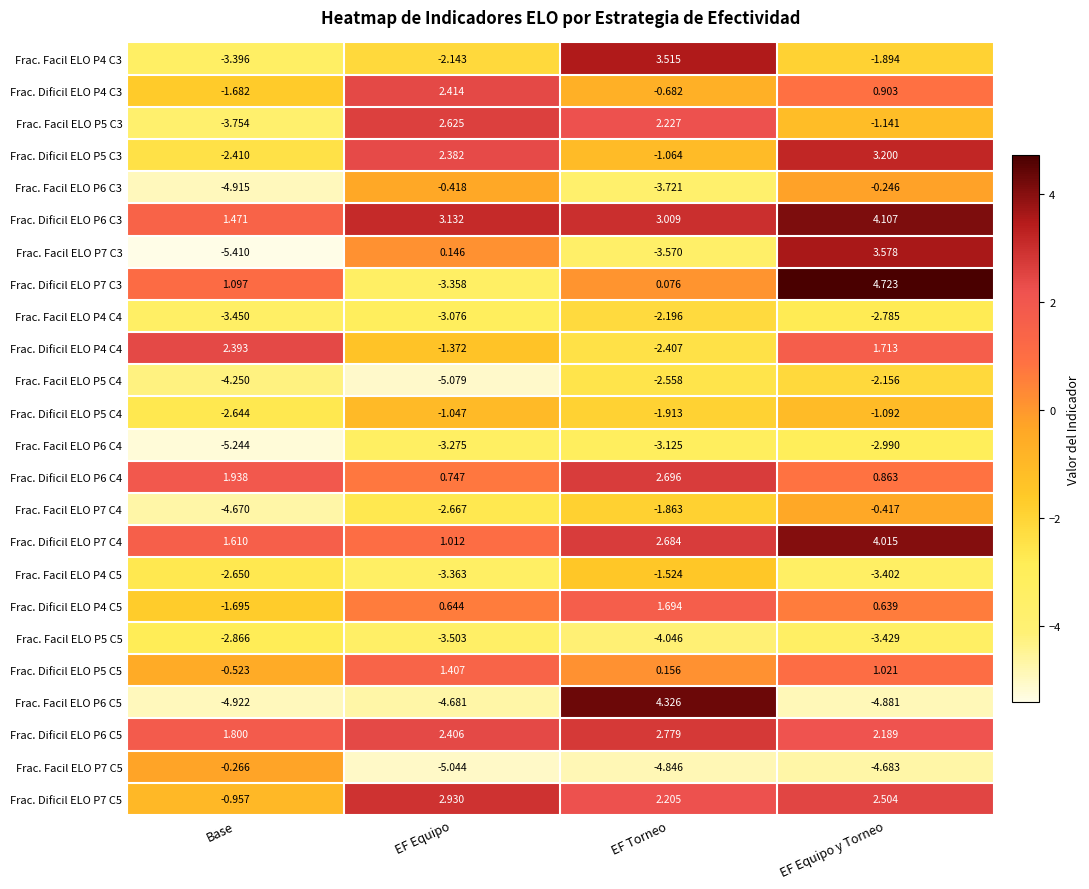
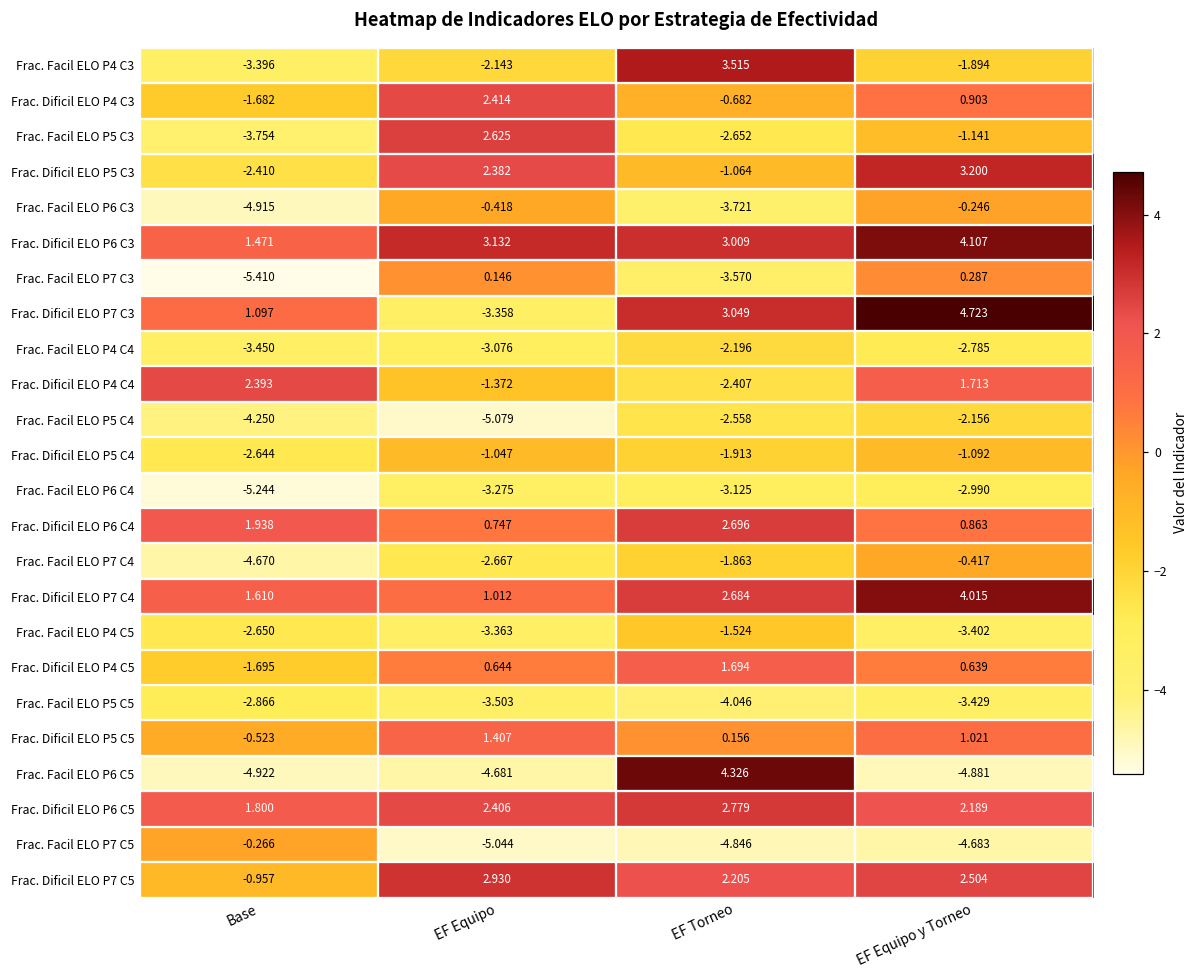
  {
    "Frac. Facil ELO P4 C3": {
      "Base": -3.396,
      "EF Equipo": -2.143,
      "EF Torneo": 3.515,
      "EF Equipo y Torneo": -1.894
    },
    "Frac. Dificil ELO P4 C3": {
      "Base": -1.682,
      "EF Equipo": 2.414,
      "EF Torneo": -0.682,
      "EF Equipo y Torneo": 0.903
    },
    "Frac. Facil ELO P5 C3": {
      "Base": -3.754,
      "EF Equipo": 2.625,
-     "EF Torneo": 2.227,
+     "EF Torneo": -2.652,
      "EF Equipo y Torneo": -1.141
    },
    "Frac. Dificil ELO P5 C3": {
      "Base": -2.410,
      "EF Equipo": 2.382,
      "EF Torneo": -1.064,
      "EF Equipo y Torneo": 3.200
    },
    "Frac. Facil ELO P6 C3": {
      "Base": -4.915,
      "EF Equipo": -0.418,
      "EF Torneo": -3.721,
      "EF Equipo y Torneo": -0.246
    },
    "Frac. Dificil ELO P6 C3": {
      "Base": 1.471,
      "EF Equipo": 3.132,
      "EF Torneo": 3.009,
      "EF Equipo y Torneo": 4.107
    },
    "Frac. Facil ELO P7 C3": {
      "Base": -5.410,
      "EF Equipo": 0.146,
      "EF Torneo": -3.570,
-     "EF Equipo y Torneo": 3.578
+     "EF Equipo y Torneo": 0.287
    },
    "Frac. Dificil ELO P7 C3": {
      "Base": 1.097,
      "EF Equipo": -3.358,
-     "EF Torneo": 0.076,
+     "EF Torneo": 3.049,
      "EF Equipo y Torneo": 4.723
    },
    "Frac. Facil ELO P4 C4": {
      "Base": -3.450,
      "EF Equipo": -3.076,
      "EF Torneo": -2.196,
      "EF Equipo y Torneo": -2.785
    },
    "Frac. Dificil ELO P4 C4": {
      "Base": 2.393,
      "EF Equipo": -1.372,
      "EF Torneo": -2.407,
      "EF Equipo y Torneo": 1.713
    },
    "Frac. Facil ELO P5 C4": {
      "Base": -4.250,
      "EF Equipo": -5.079,
      "EF Torneo": -2.558,
      "EF Equipo y Torneo": -2.156
    },
    "Frac. Dificil ELO P5 C4": {
      "Base": -2.644,
      "EF Equipo": -1.047,
      "EF Torneo": -1.913,
      "EF Equipo y Torneo": -1.092
    },
    "Frac. Facil ELO P6 C4": {
      "Base": -5.244,
      "EF Equipo": -3.275,
      "EF Torneo": -3.125,
      "EF Equipo y Torneo": -2.990
    },
    "Frac. Dificil ELO P6 C4": {
      "Base": 1.938,
      "EF Equipo": 0.747,
      "EF Torneo": 2.696,
      "EF Equipo y Torneo": 0.863
    },
    "Frac. Facil ELO P7 C4": {
      "Base": -4.670,
      "EF Equipo": -2.667,
      "EF Torneo": -1.863,
      "EF Equipo y Torneo": -0.417
    },
    "Frac. Dificil ELO P7 C4": {
      "Base": 1.610,
      "EF Equipo": 1.012,
      "EF Torneo": 2.684,
      "EF Equipo y Torneo": 4.015
    },
    "Frac. Facil ELO P4 C5": {
      "Base": -2.650,
      "EF Equipo": -3.363,
      "EF Torneo": -1.524,
      "EF Equipo y Torneo": -3.402
    },
    "Frac. Dificil ELO P4 C5": {
      "Base": -1.695,
      "EF Equipo": 0.644,
      "EF Torneo": 1.694,
      "EF Equipo y Torneo": 0.639
    },
    "Frac. Facil ELO P5 C5": {
      "Base": -2.866,
      "EF Equipo": -3.503,
      "EF Torneo": -4.046,
      "EF Equipo y Torneo": -3.429
    },
    "Frac. Dificil ELO P5 C5": {
      "Base": -0.523,
      "EF Equipo": 1.407,
      "EF Torneo": 0.156,
      "EF Equipo y Torneo": 1.021
    },
    "Frac. Facil ELO P6 C5": {
      "Base": -4.922,
      "EF Equipo": -4.681,
      "EF Torneo": 4.326,
      "EF Equipo y Torneo": -4.881
    },
    "Frac. Dificil ELO P6 C5": {
      "Base": 1.800,
      "EF Equipo": 2.406,
      "EF Torneo": 2.779,
      "EF Equipo y Torneo": 2.189
    },
    "Frac. Facil ELO P7 C5": {
      "Base": -0.266,
      "EF Equipo": -5.044,
      "EF Torneo": -4.846,
      "EF Equipo y Torneo": -4.683
    },
    "Frac. Dificil ELO P7 C5": {
      "Base": -0.957,
      "EF Equipo": 2.930,
      "EF Torneo": 2.205,
      "EF Equipo y Torneo": 2.504
    }
  }
